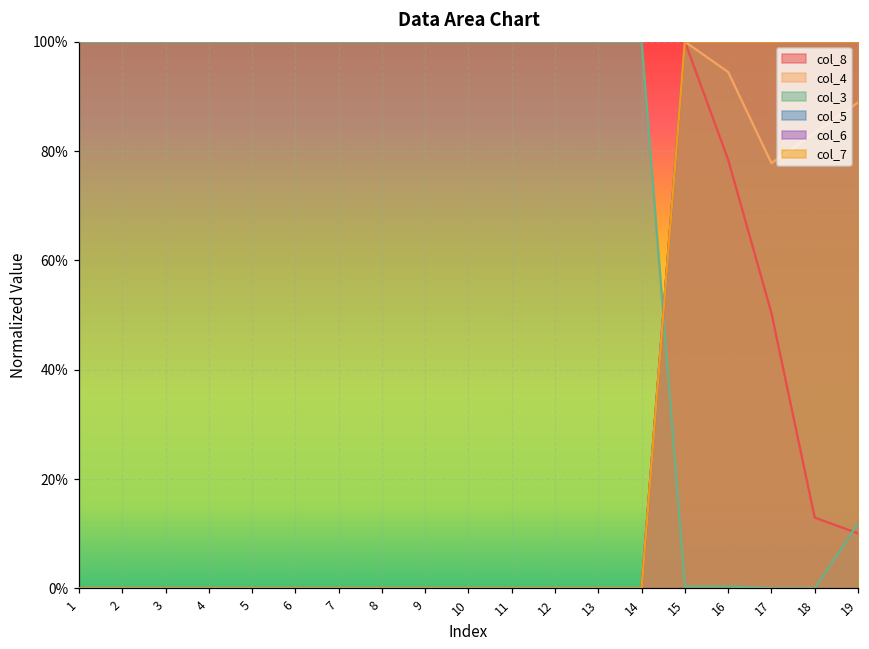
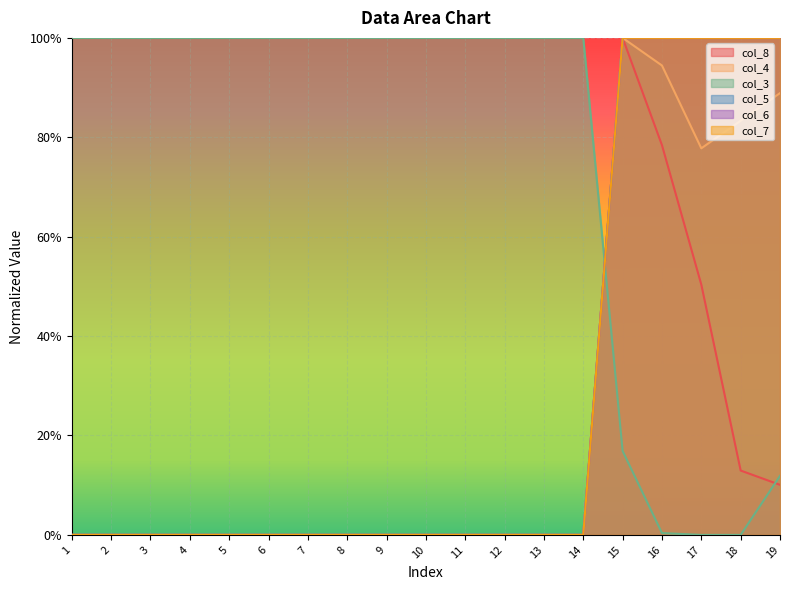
  {
    "col_8": {
      "16": "78%",
      "17": "50%",
      "18": "13%",
      "19": "10%"
    },
    "col_3": {
      "1": "100%",
      "2": "100%",
      "3": "100%",
      "4": "100%",
      "5": "100%",
      "6": "100%",
      "7": "100%",
      "8": "100%",
      "9": "100%",
      "10": "100%",
      "11": "100%",
      "12": "100%",
      "13": "100%",
      "14": "100%",
-     "15": "0%",
+     "15": "17%",
      "16": "0%",
      "17": "0%",
      "18": "0%",
      "19": "12%"
    }
  }
